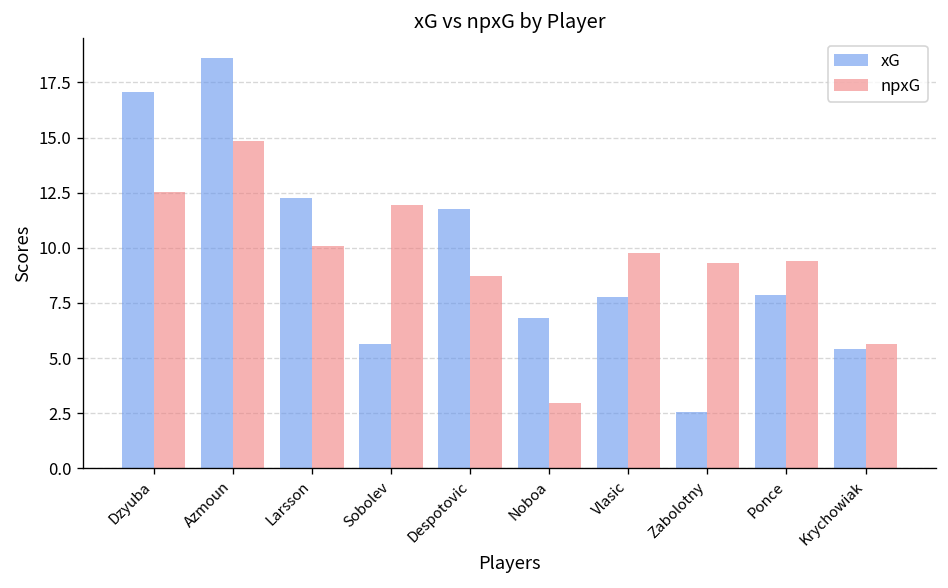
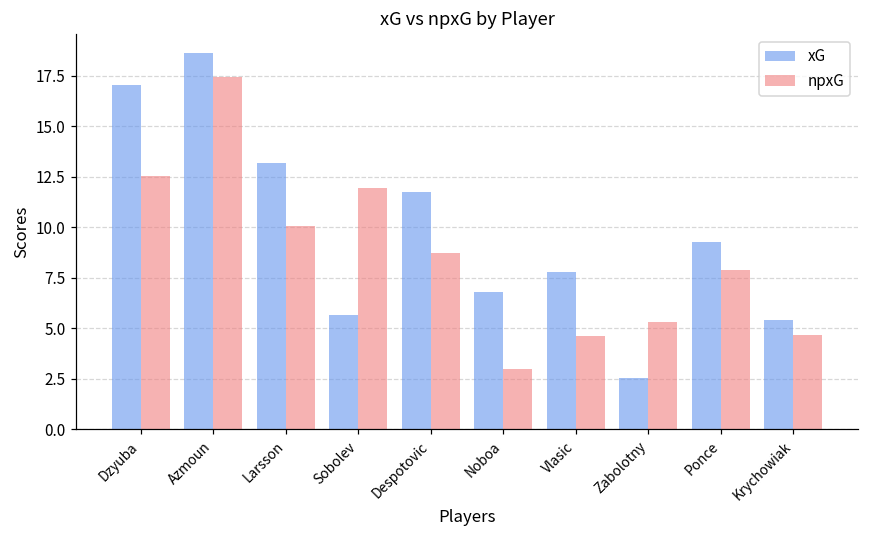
  {
    "xG": {
      "Dzyuba": 17.1,
      "Azmoun": 18.6,
-     "Larsson": 12.2,
+     "Larsson": 13.2,
      "Sobolev": 5.6,
      "Despotovic": 11.7,
      "Noboa": 6.8,
      "Vlasic": 7.8,
      "Zabolotny": 2.6,
-     "Ponce": 7.9,
+     "Ponce": 9.3,
      "Krychowiak": 5.4
    },
    "npxG": {
      "Dzyuba": 12.5,
-     "Azmoun": 14.8,
+     "Azmoun": 17.4,
      "Larsson": 10.1,
      "Sobolev": 12.0,
      "Despotovic": 8.7,
      "Noboa": 3.0,
-     "Vlasic": 9.8,
-     "Zabolotny": 9.3,
-     "Ponce": 9.4,
-     "Krychowiak": 5.7
+     "Vlasic": 4.6,
+     "Zabolotny": 5.3,
+     "Ponce": 7.9,
+     "Krychowiak": 4.7
    }
  }
